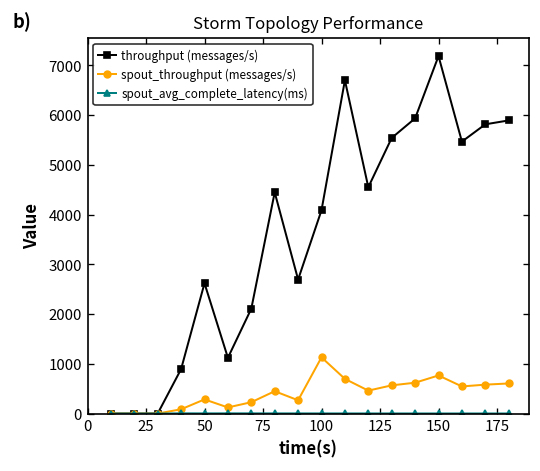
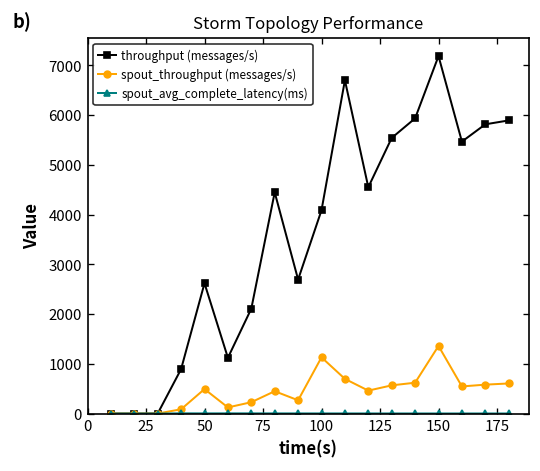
  {
    "throughput (messages/s)": {
      "50": 2600,
      "100": 4100,
      "150": 7200
    },
    "spout_throughput (messages/s)": {
-     "50": 300,
+     "50": 500,
      "100": 1100,
-     "150": 800
+     "150": 1400
    },
    "spout_avg_complete_latency(ms)": {
      "50": 0,
      "100": 0,
      "150": 0
    }
  }
